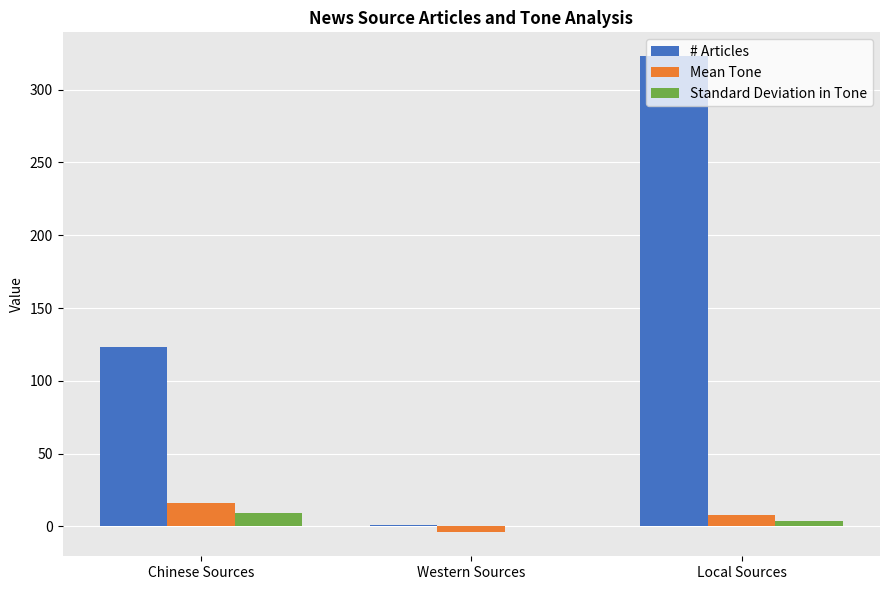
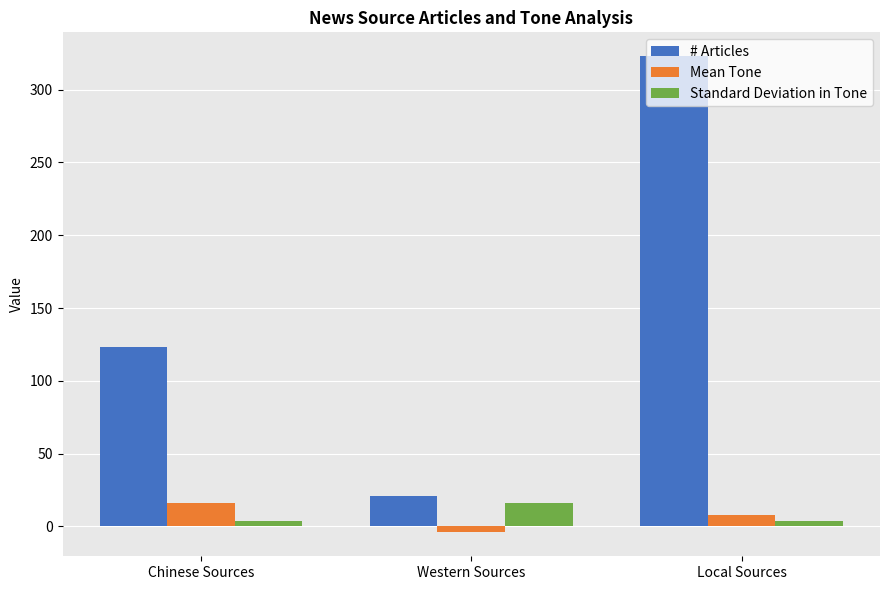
  {
    "# Articles": {
      "Chinese Sources": 123,
-     "Western Sources": 1
+     "Western Sources": 21
    },
    "Mean Tone": {
      "Chinese Sources": 16,
      "Western Sources": -4,
      "Local Sources": 8
    },
    "Standard Deviation in Tone": {
-     "Chinese Sources": 10,
-     "Western Sources": 0,
+     "Chinese Sources": 4,
+     "Western Sources": 16,
      "Local Sources": 4
    }
  }
